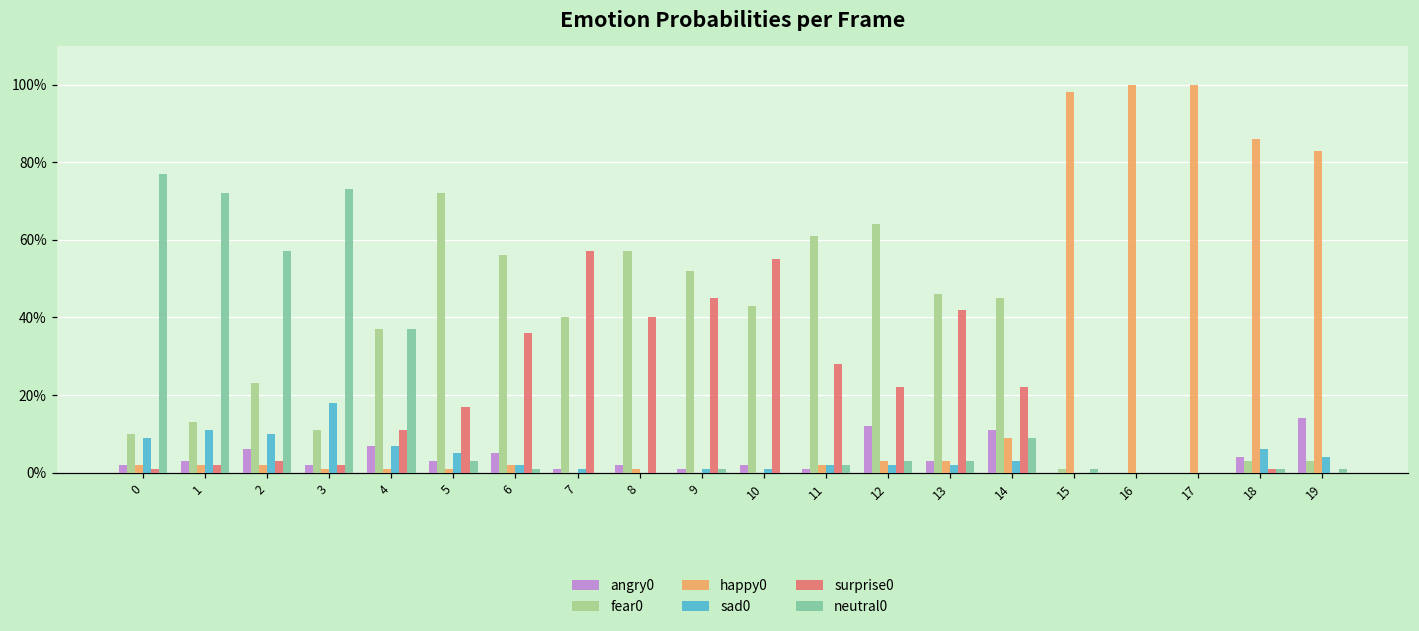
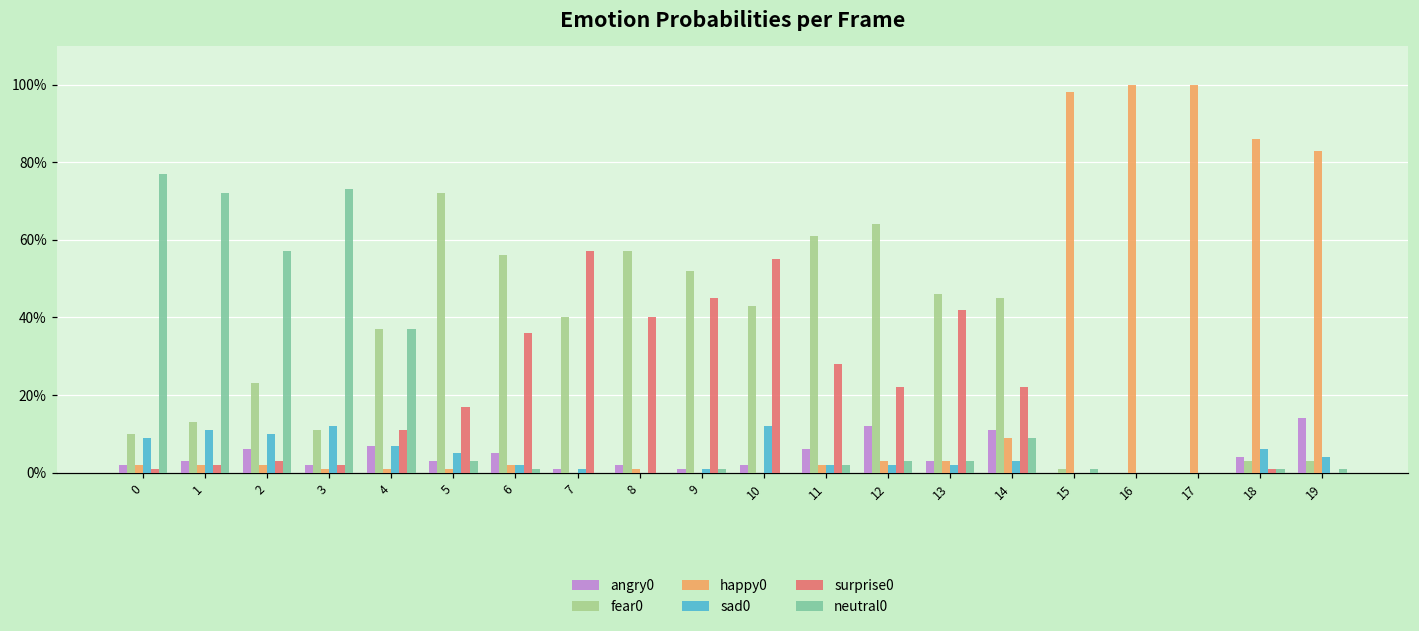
  {
    "angry0": {
      "0": "2%",
      "1": "3%",
      "2": "6%",
      "3": "2%",
      "4": "7%",
      "5": "3%",
      "6": "5%",
      "7": "1%",
      "8": "2%",
      "9": "1%",
      "10": "2%",
-     "11": "1%",
+     "11": "6%",
      "12": "12%",
      "13": "3%",
      "14": "11%",
      "15": "0%",
      "16": "0%",
      "17": "0%",
      "18": "4%",
      "19": "14%"
    },
    "sad0": {
      "0": "9%",
      "1": "11%",
      "2": "10%",
-     "3": "18%",
+     "3": "12%",
      "4": "7%",
      "5": "5%",
      "6": "2%",
      "7": "1%",
      "8": "0%",
      "9": "1%",
-     "10": "1%",
+     "10": "12%",
      "11": "2%",
      "12": "2%",
      "13": "2%",
      "14": "3%",
      "15": "0%",
      "16": "0%",
      "17": "0%",
      "18": "6%",
      "19": "4%"
    }
  }
